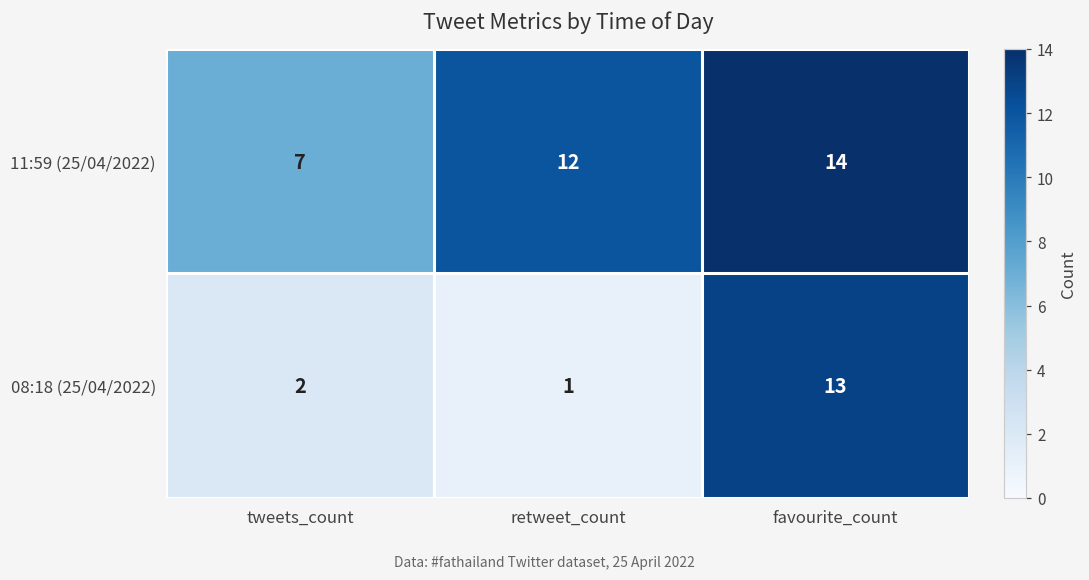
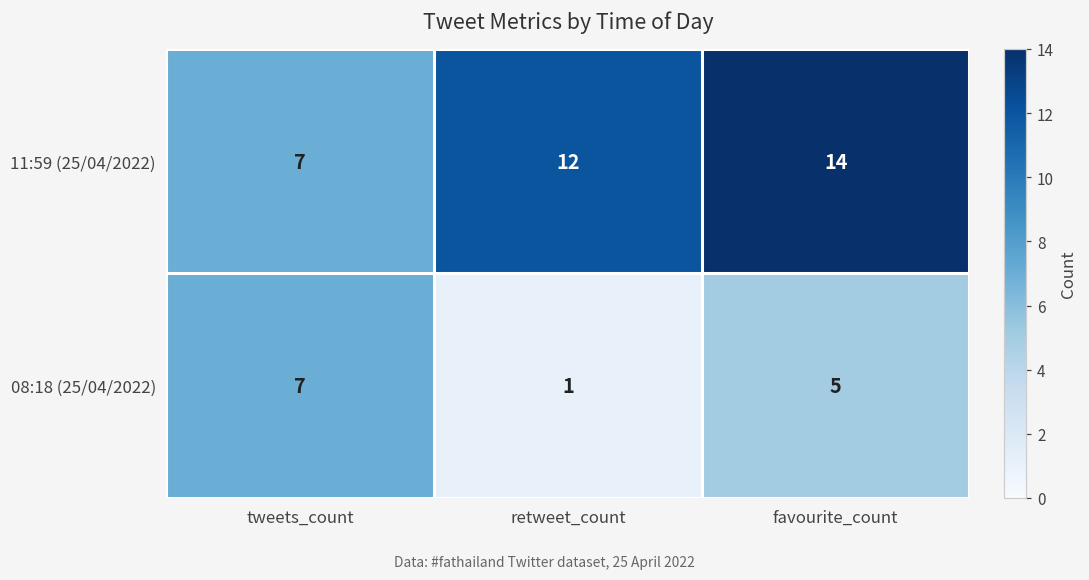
  {
    "11:59 (25/04/2022)": {
      "tweets_count": 7,
      "retweet_count": 12,
      "favourite_count": 14
    },
    "08:18 (25/04/2022)": {
-     "tweets_count": 2,
+     "tweets_count": 7,
      "retweet_count": 1,
-     "favourite_count": 13
+     "favourite_count": 5
    }
  }
